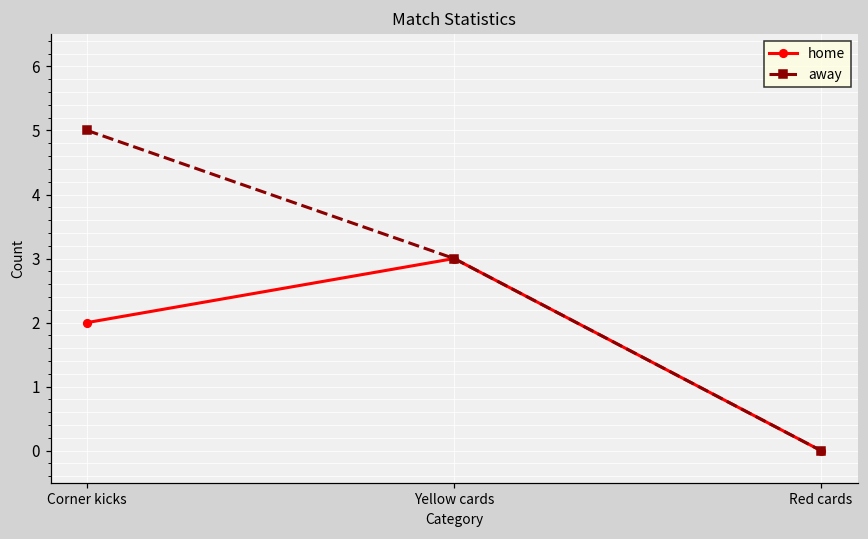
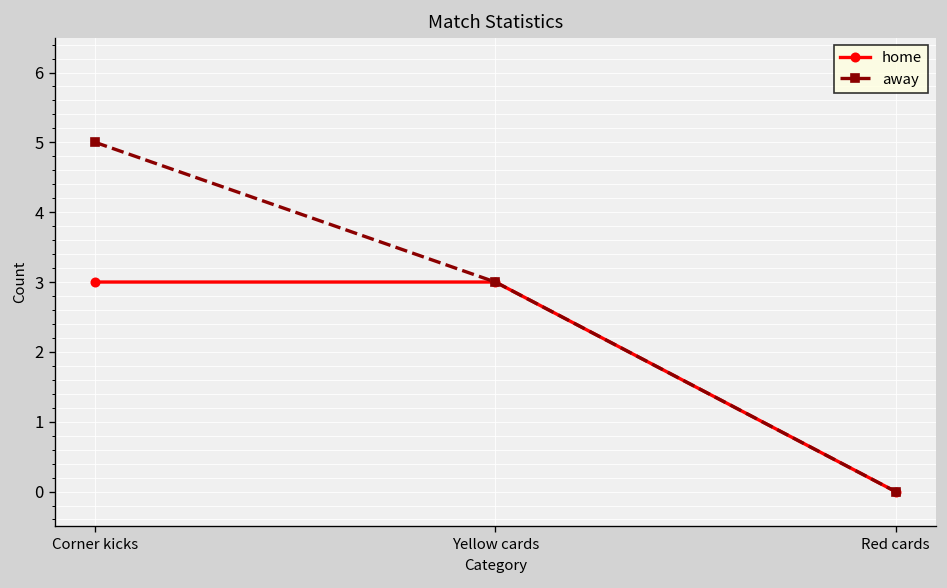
  {
    "home": {
-     "Corner kicks": 2
+     "Corner kicks": 3
    },
    "away": {
      "Corner kicks": 5
    }
  }
